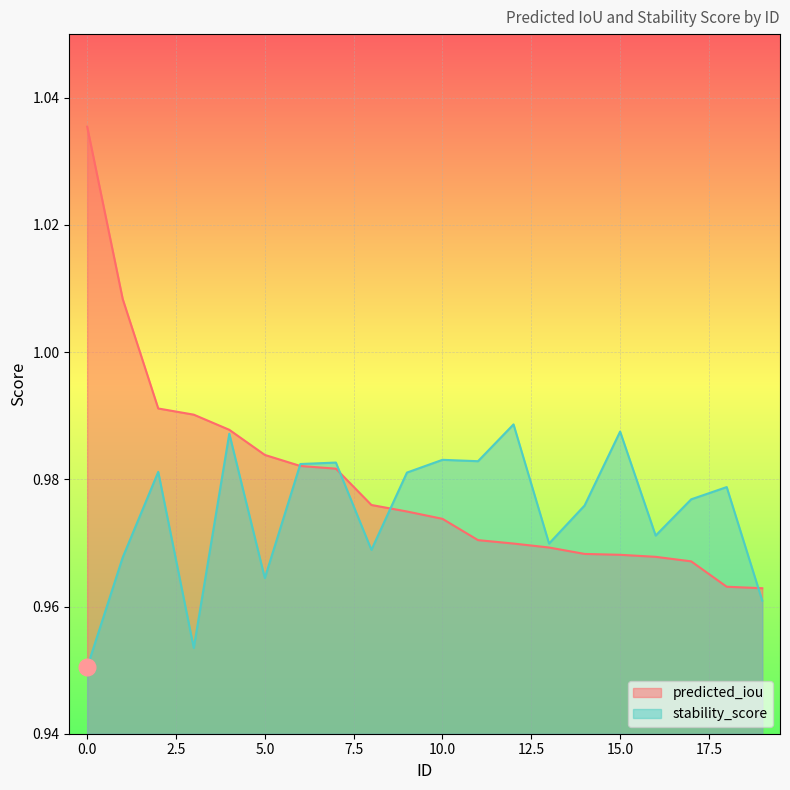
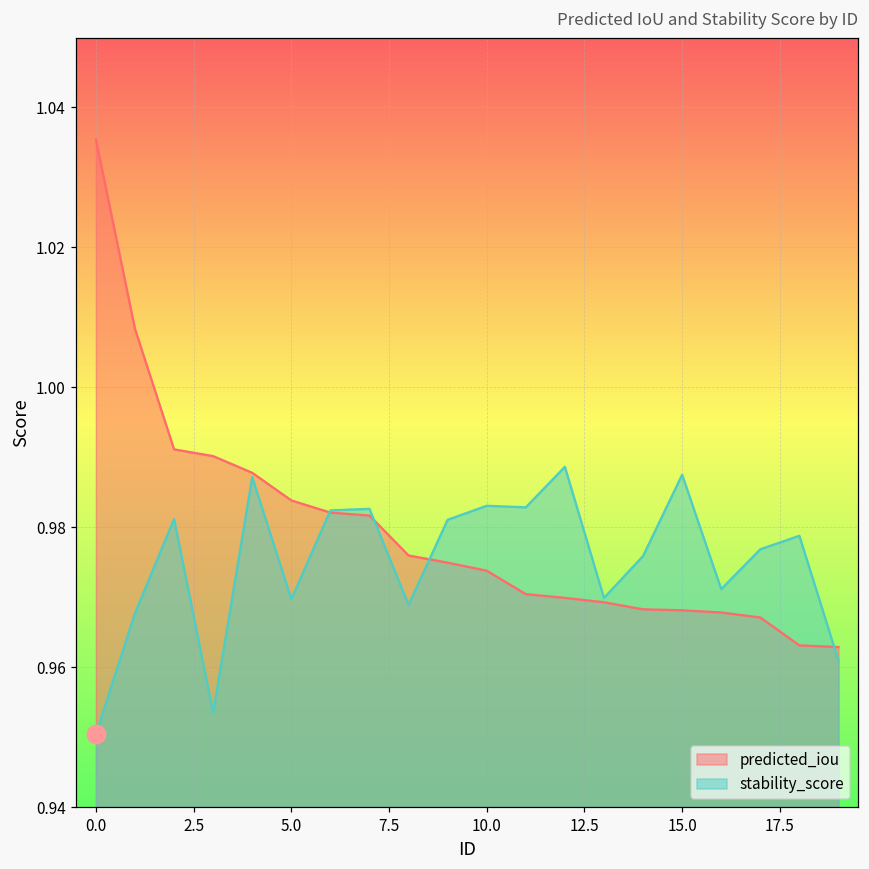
  {
    "stability_score": {
-     "5.0": 0.964,
+     "5.0": 0.970,
      "10.0": 0.983,
      "15.0": 0.988
    }
  }
